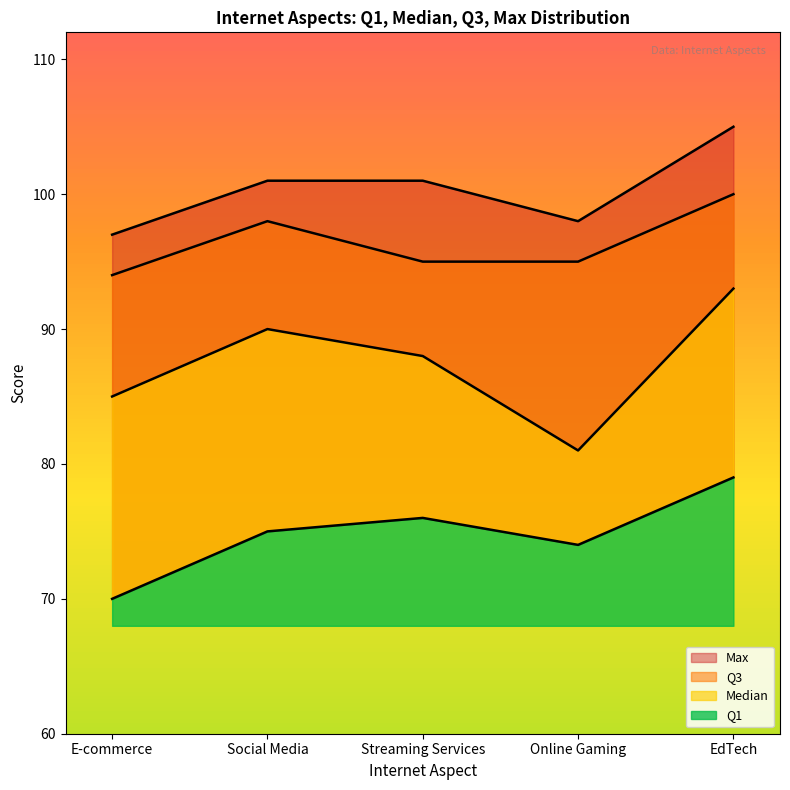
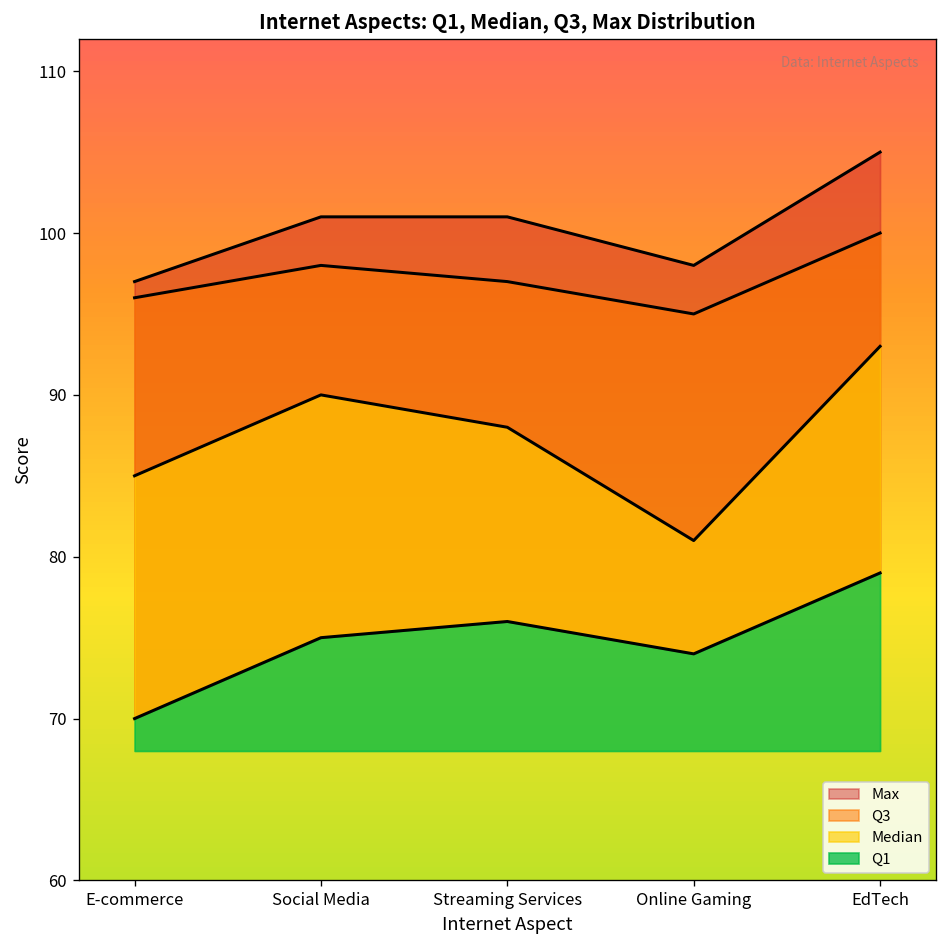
  {
    "Max": {
      "E-commerce": 97,
      "Social Media": 101,
      "Streaming Services": 101,
      "Online Gaming": 98,
      "EdTech": 105
    },
    "Q3": {
-     "E-commerce": 94,
+     "E-commerce": 96,
      "Social Media": 98,
-     "Streaming Services": 95,
+     "Streaming Services": 97,
      "Online Gaming": 95,
      "EdTech": 100
    },
    "Median": {
      "E-commerce": 85,
      "Social Media": 90,
      "Streaming Services": 88,
      "Online Gaming": 81,
      "EdTech": 93
    },
    "Q1": {
      "E-commerce": 70,
      "Social Media": 75,
      "Streaming Services": 76,
      "Online Gaming": 74,
      "EdTech": 79
    }
  }
